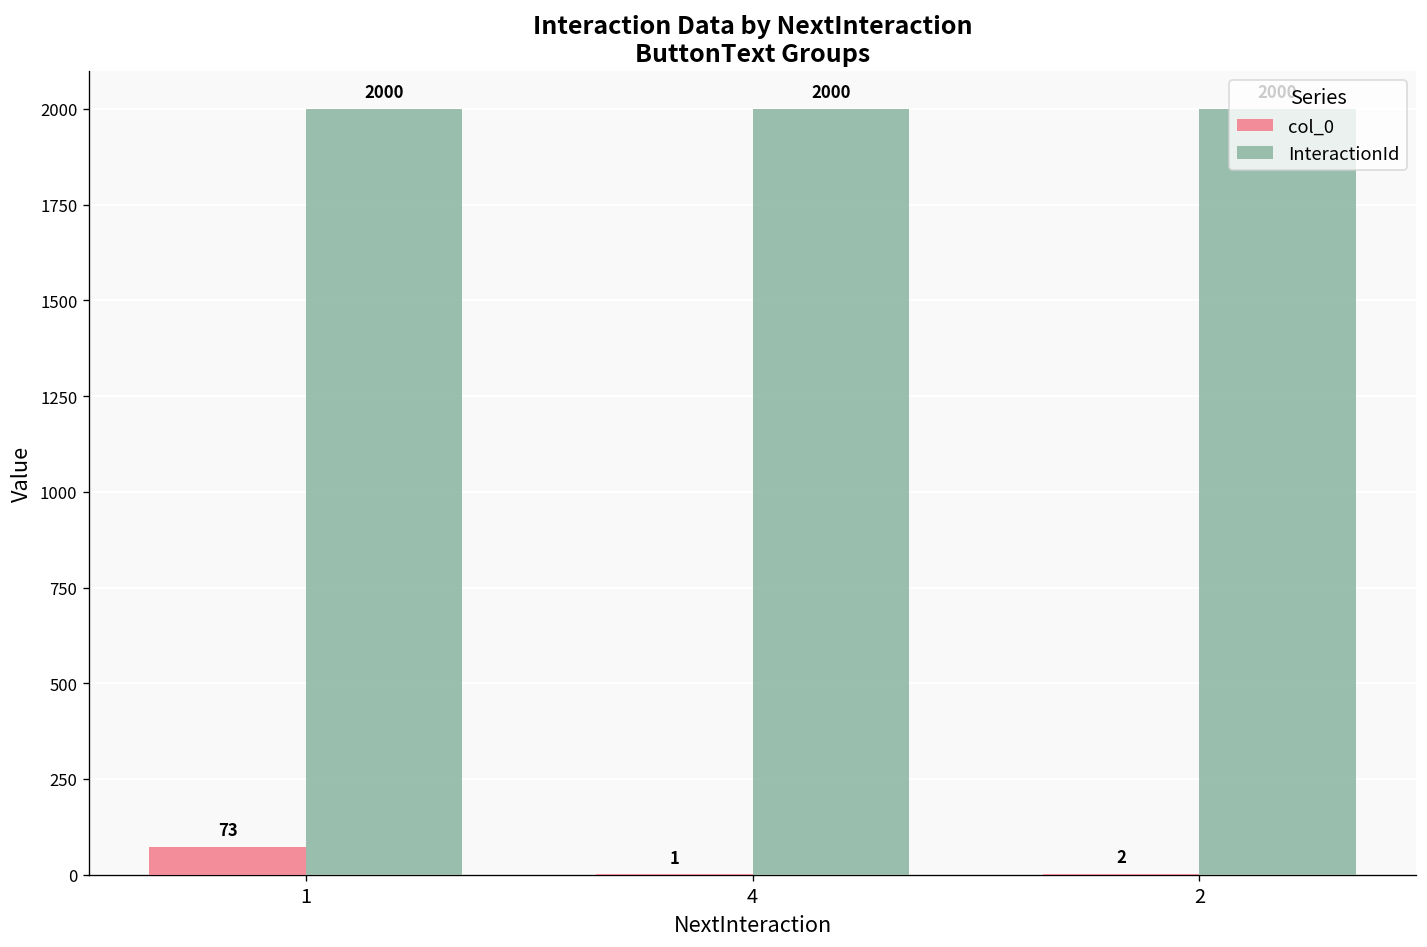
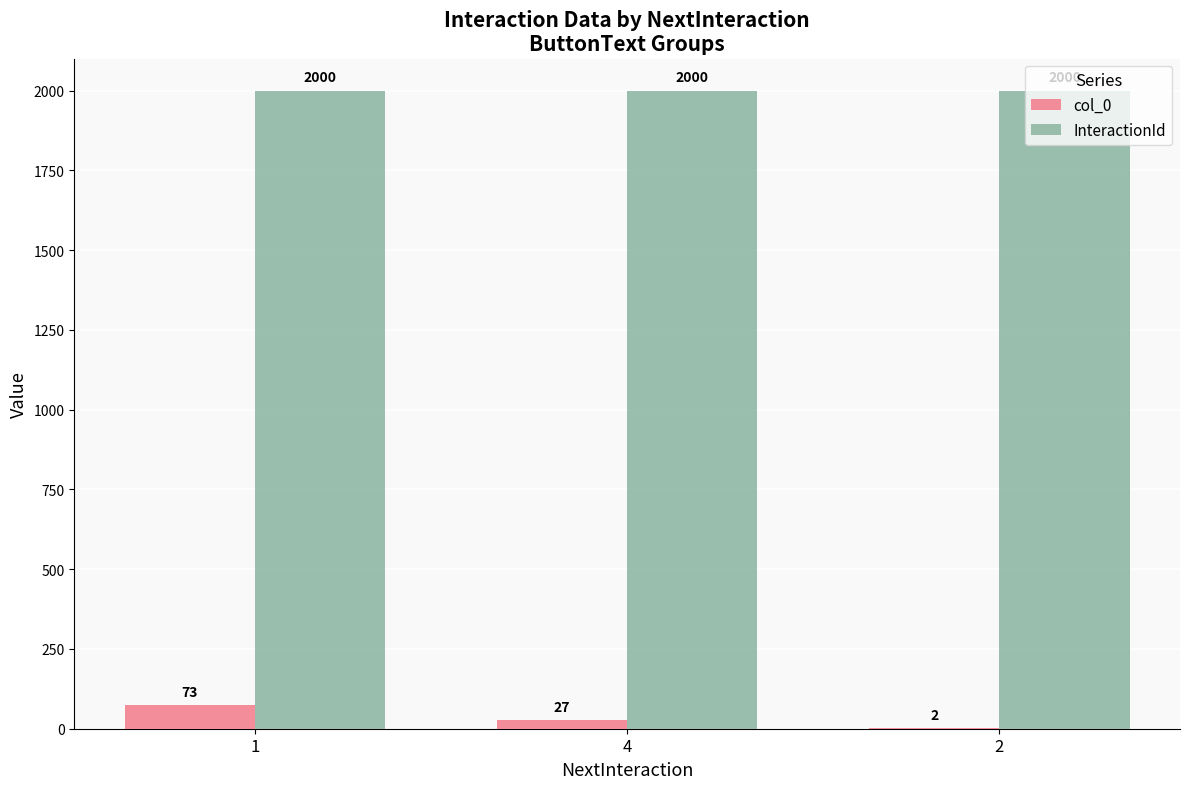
  {
    "col_0": {
      "1": 73,
-     "4": 1,
+     "4": 27,
      "2": 2
    },
    "InteractionId": {
      "1": 2000,
      "4": 2000
    }
  }
